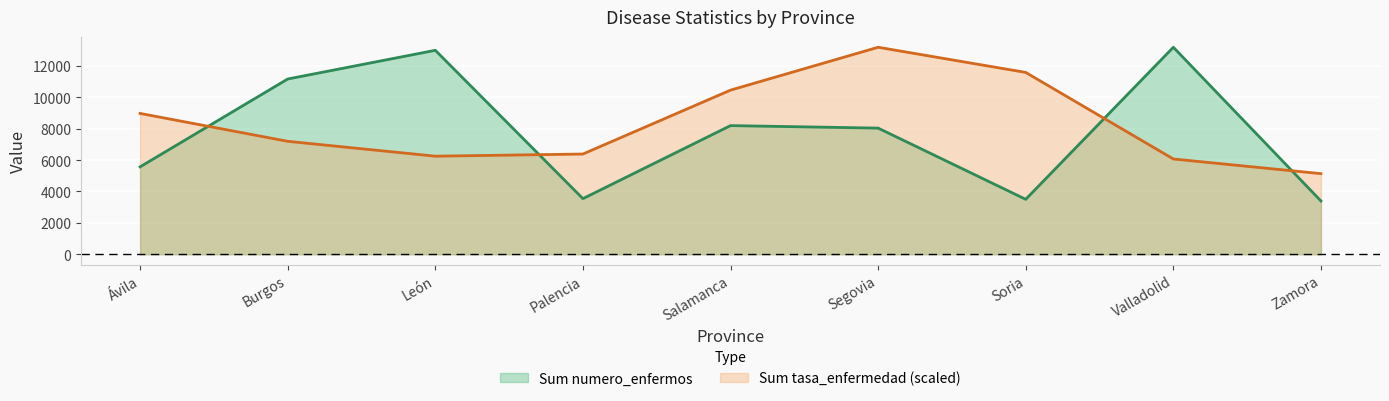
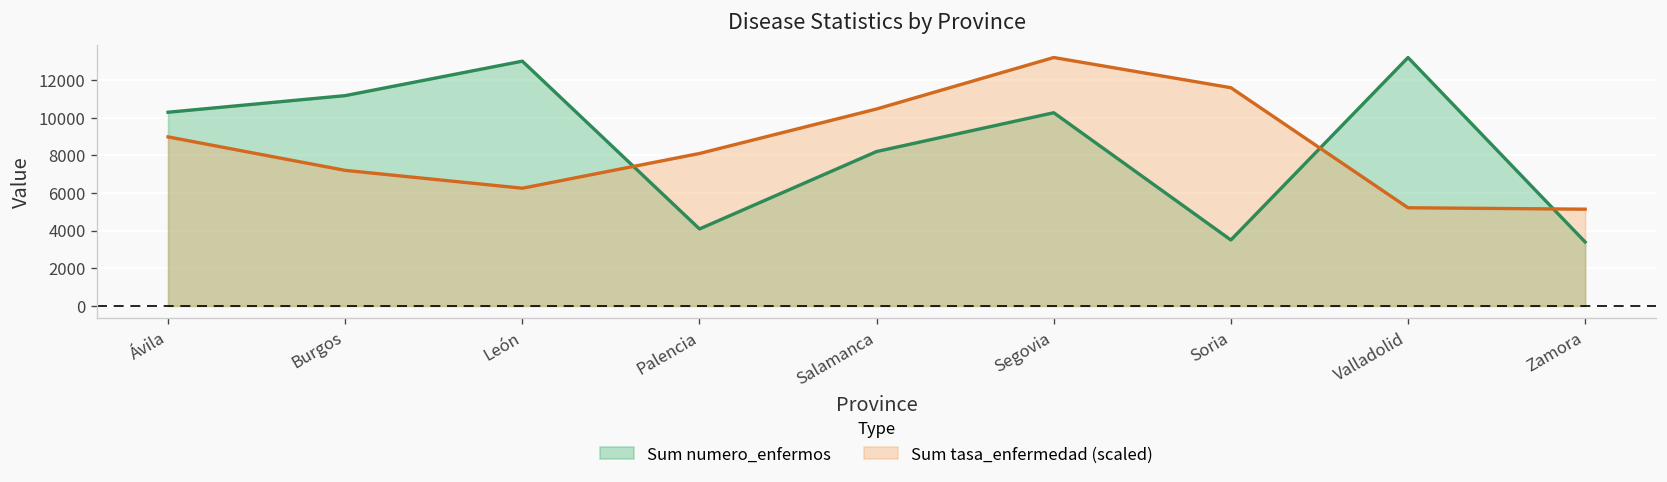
  {
    "Sum numero_enfermos": {
-     "Ávila": 5600,
+     "Ávila": 10300,
      "Burgos": 11200,
      "León": 13000,
-     "Palencia": 3500,
+     "Palencia": 4100,
      "Salamanca": 8200,
-     "Segovia": 8000,
+     "Segovia": 10300,
      "Soria": 3500,
      "Valladolid": 13200,
      "Zamora": 3400
    },
    "Sum tasa_enfermedad (scaled)": {
      "Ávila": 9000,
      "Burgos": 7200,
      "León": 6300,
-     "Palencia": 6400,
+     "Palencia": 8100,
      "Salamanca": 10500,
      "Segovia": 13200,
      "Soria": 11600,
-     "Valladolid": 6100,
+     "Valladolid": 5200,
      "Zamora": 5100
    }
  }
